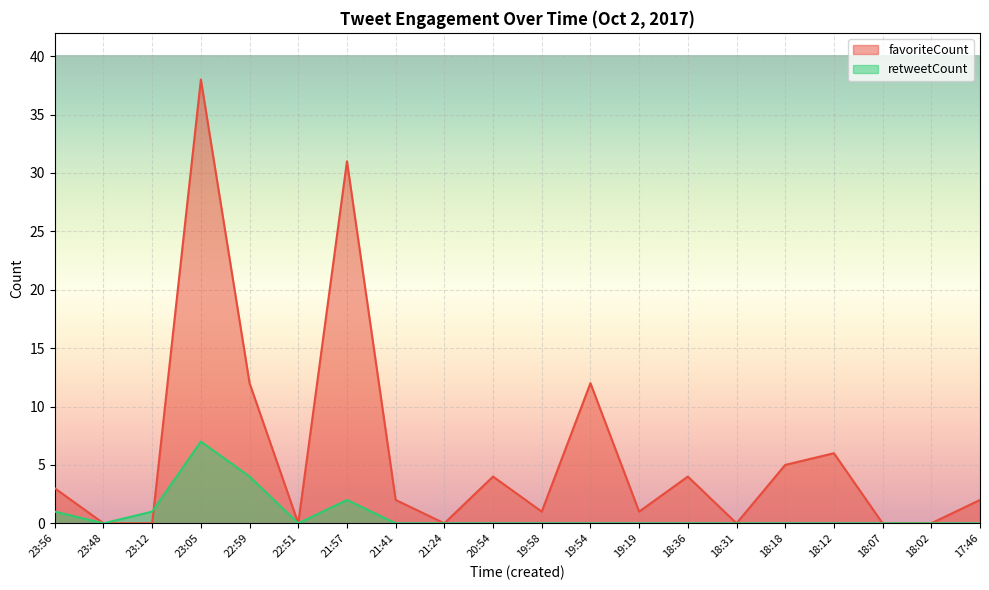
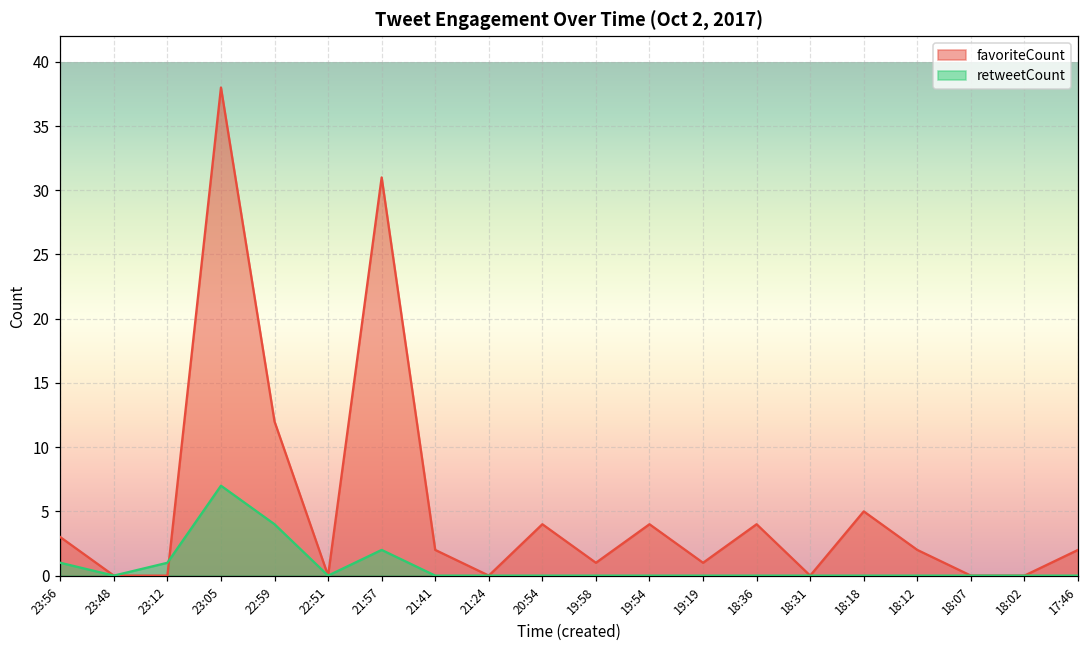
  {
    "favoriteCount": {
      "23:56": 3,
      "23:12": 0,
      "23:05": 38,
      "22:59": 12,
      "21:57": 31,
      "21:41": 2,
      "20:54": 4,
      "19:58": 1,
-     "19:54": 12,
+     "19:54": 4,
      "19:19": 1,
      "18:36": 4,
      "18:18": 5,
-     "18:12": 6,
+     "18:12": 2,
      "17:46": 2
    },
    "retweetCount": {
      "23:56": 1,
      "23:12": 1,
      "23:05": 7,
      "22:59": 4,
      "21:57": 2,
      "21:41": 0,
      "20:54": 0,
      "19:58": 0,
      "19:54": 0,
      "19:19": 0,
      "18:36": 0,
      "18:18": 0,
      "18:12": 0,
      "17:46": 0
    }
  }
